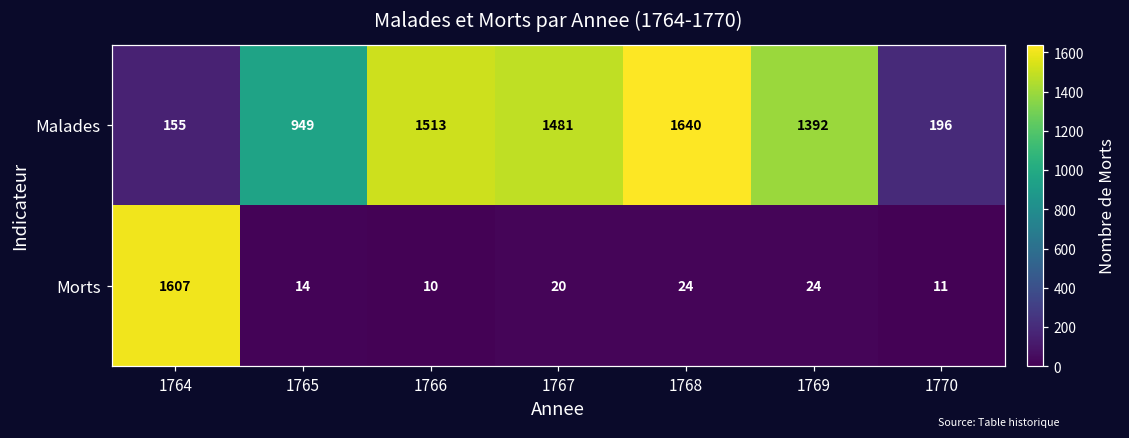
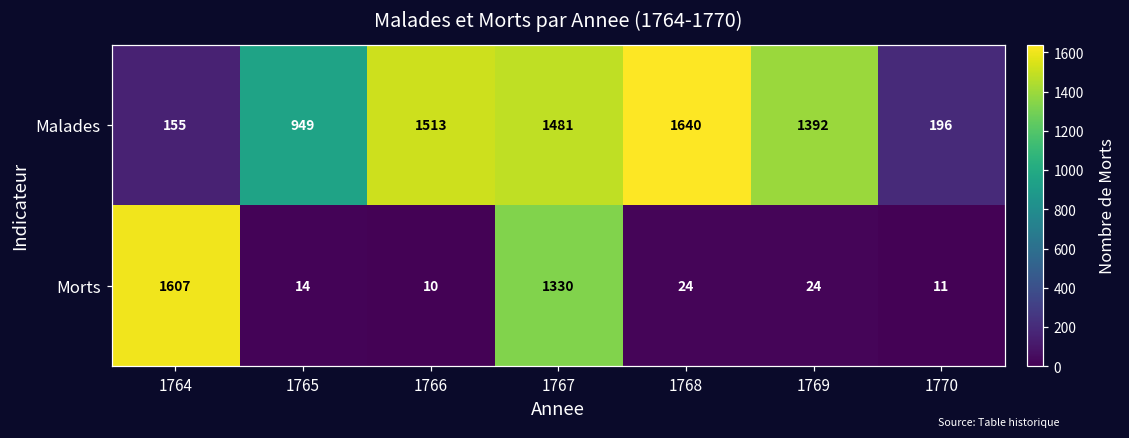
  {
    "Malades": {
      "1764": 155,
      "1765": 949,
      "1766": 1513,
      "1767": 1481,
      "1768": 1640,
      "1769": 1392,
      "1770": 196
    },
    "Morts": {
      "1764": 1607,
      "1765": 14,
      "1766": 10,
-     "1767": 20,
+     "1767": 1330,
      "1768": 24,
      "1769": 24,
      "1770": 11
    }
  }
